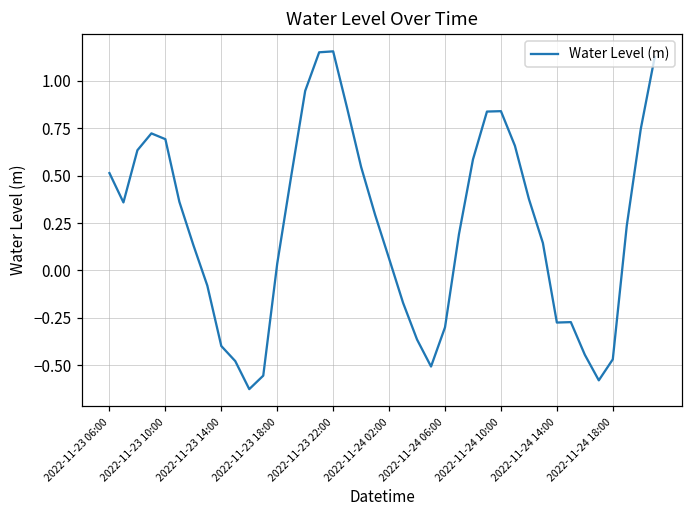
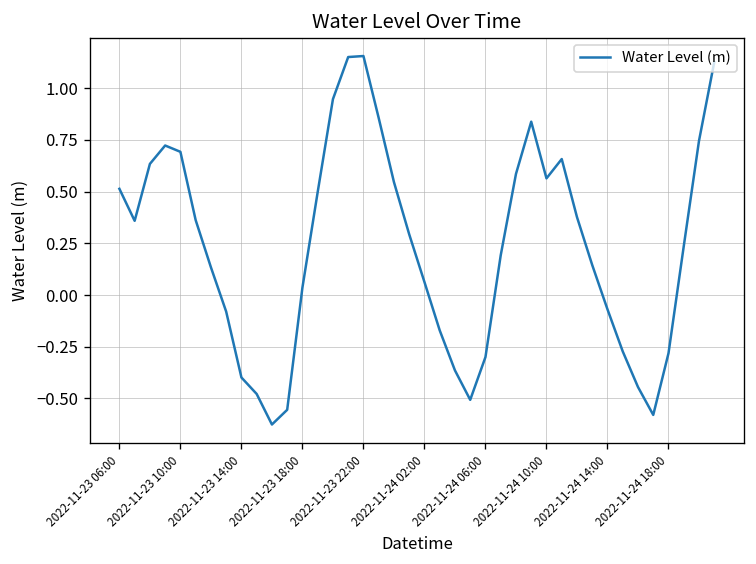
  {
    "2022-11-23 06:00": 0.51,
    "2022-11-23 10:00": 0.69,
    "2022-11-23 14:00": -0.40,
    "2022-11-23 18:00": 0.04,
    "2022-11-23 22:00": 1.16,
    "2022-11-24 02:00": 0.06,
    "2022-11-24 06:00": -0.30,
-   "2022-11-24 10:00": 0.84,
-   "2022-11-24 14:00": -0.27,
-   "2022-11-24 18:00": -0.47
+   "2022-11-24 10:00": 0.56,
+   "2022-11-24 14:00": -0.07,
+   "2022-11-24 18:00": -0.28
  }
